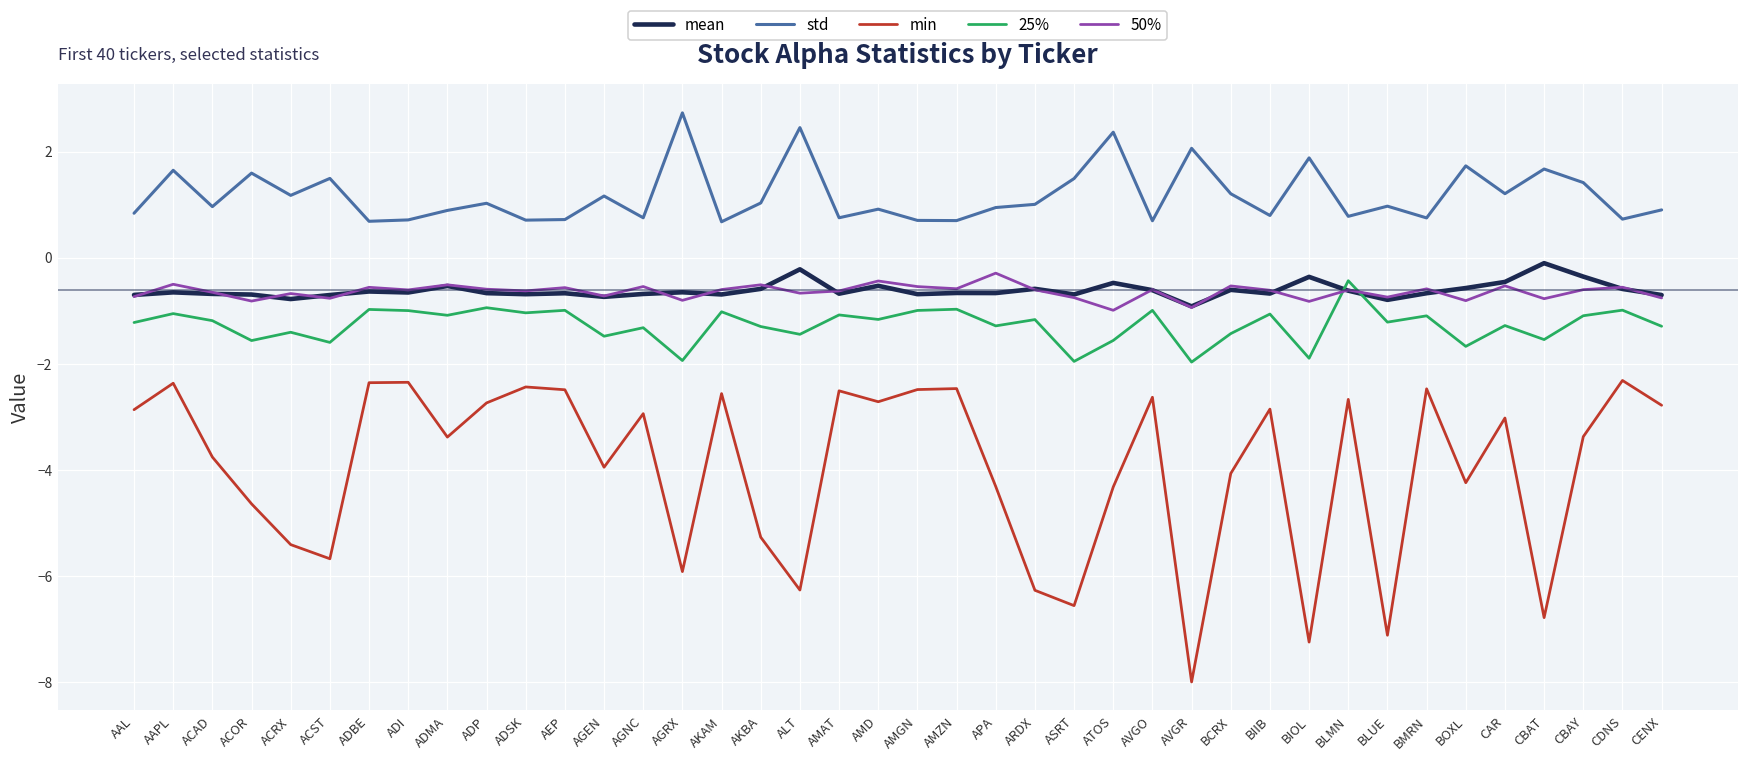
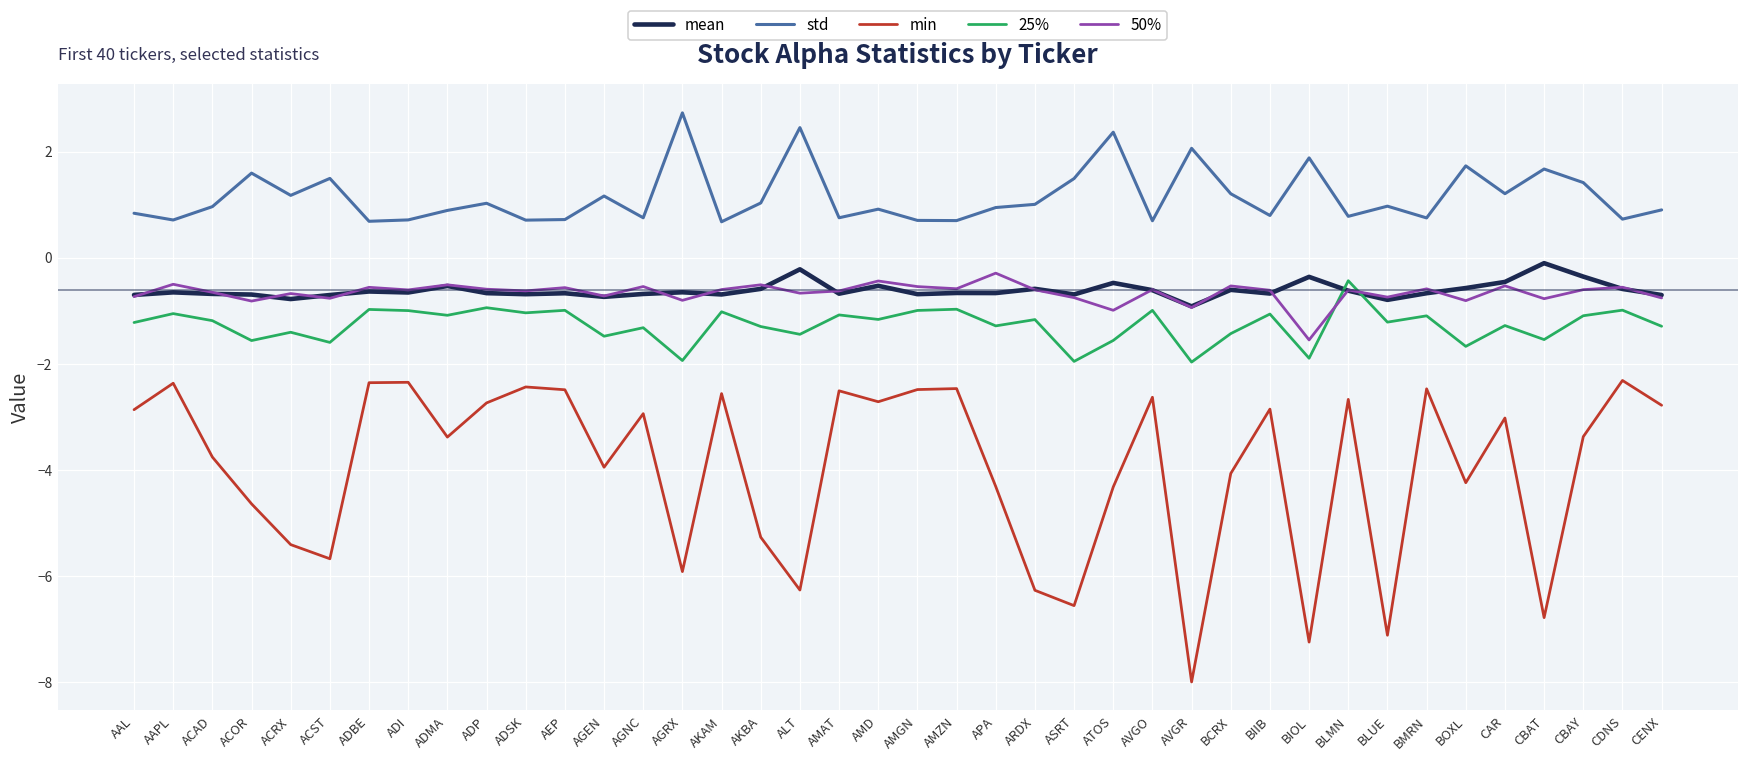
  {
    "mean": {
      "AAPL": -0.7,
      "ACOR": -0.7,
      "ACRX": -0.8,
      "ACST": -0.7,
      "ADBE": -0.6,
      "ADP": -0.7,
      "ADSK": -0.7,
      "AEP": -0.7,
      "AGNC": -0.7,
      "AGRX": -0.7,
      "AKAM": -0.7,
      "AKBA": -0.6,
      "ALT": -0.2,
      "AMD": -0.5,
      "AMGN": -0.7,
      "AMZN": -0.7,
      "APA": -0.7,
      "ASRT": -0.7,
      "ATOS": -0.5,
      "BCRX": -0.6,
      "BIIB": -0.7,
      "BIOL": -0.4,
      "BMRN": -0.7,
      "BOXL": -0.6,
      "CAR": -0.5,
      "CBAT": -0.1,
      "CBAY": -0.4,
      "CENX": -0.7
    },
    "std": {
      "AAL": 0.8,
-     "AAPL": 1.6,
+     "AAPL": 0.7,
      "ACAD": 1.0,
      "ACOR": 1.6,
      "ACRX": 1.2,
      "ACST": 1.5,
      "ADBE": 0.7,
      "ADI": 0.7,
      "ADMA": 0.9,
      "ADP": 1.0,
      "ADSK": 0.7,
      "AEP": 0.7,
      "AGEN": 1.2,
      "AGNC": 0.8,
      "AGRX": 2.7,
      "AKAM": 0.7,
      "AKBA": 1.0,
      "ALT": 2.5,
      "AMAT": 0.8,
      "AMD": 0.9,
      "AMGN": 0.7,
      "AMZN": 0.7,
      "APA": 0.9,
      "ARDX": 1.0,
      "ASRT": 1.5,
      "ATOS": 2.4,
      "AVGO": 0.7,
      "AVGR": 2.1,
      "BCRX": 1.2,
      "BIIB": 0.8,
      "BIOL": 1.9,
      "BLMN": 0.8,
      "BLUE": 1.0,
      "BMRN": 0.7,
      "BOXL": 1.7,
      "CAR": 1.2,
      "CBAT": 1.7,
      "CBAY": 1.4,
      "CDNS": 0.7,
      "CENX": 0.9
    },
    "min": {
      "AAL": -2.9,
      "AAPL": -2.4,
      "ACAD": -3.8,
      "ACOR": -4.6,
      "ACRX": -5.4,
      "ACST": -5.7,
      "ADBE": -2.4,
      "ADI": -2.3,
      "ADMA": -3.4,
      "ADP": -2.7,
      "ADSK": -2.4,
      "AEP": -2.5,
      "AGEN": -3.9,
      "AGNC": -2.9,
      "AGRX": -5.9,
      "AKAM": -2.6,
      "AKBA": -5.3,
      "ALT": -6.3,
      "AMAT": -2.5,
      "AMD": -2.7,
      "AMGN": -2.5,
      "AMZN": -2.5,
      "APA": -4.3,
      "ARDX": -6.3,
      "ASRT": -6.6,
      "ATOS": -4.3,
      "AVGO": -2.6,
      "AVGR": -8.0,
      "BCRX": -4.1,
      "BIIB": -2.9,
      "BIOL": -7.2,
      "BLMN": -2.7,
      "BLUE": -7.1,
      "BMRN": -2.5,
      "BOXL": -4.2,
      "CAR": -3.0,
      "CBAT": -6.8,
      "CBAY": -3.4,
      "CDNS": -2.3,
      "CENX": -2.8
    },
    "25%": {
      "AAL": -1.2,
      "AAPL": -1.1,
      "ACAD": -1.2,
      "ACOR": -1.6,
      "ACRX": -1.4,
      "ACST": -1.6,
      "ADBE": -1.0,
      "ADI": -1.0,
      "ADMA": -1.1,
      "ADP": -0.9,
      "ADSK": -1.0,
      "AEP": -1.0,
      "AGEN": -1.5,
      "AGNC": -1.3,
      "AGRX": -1.9,
      "AKAM": -1.0,
      "AKBA": -1.3,
      "ALT": -1.4,
      "AMAT": -1.1,
      "AMD": -1.2,
      "AMGN": -1.0,
      "AMZN": -1.0,
      "APA": -1.3,
      "ARDX": -1.2,
      "ASRT": -2.0,
      "ATOS": -1.6,
      "AVGO": -1.0,
      "AVGR": -2.0,
      "BCRX": -1.4,
      "BIIB": -1.1,
      "BIOL": -1.9,
      "BLMN": -0.4,
      "BLUE": -1.2,
      "BMRN": -1.1,
      "BOXL": -1.7,
      "CAR": -1.3,
      "CBAT": -1.5,
      "CBAY": -1.1,
      "CDNS": -1.0,
      "CENX": -1.3
    },
    "50%": {
      "AAPL": -0.5,
      "ACOR": -0.8,
      "ACRX": -0.7,
      "ACST": -0.8,
      "ADBE": -0.6,
      "ADP": -0.6,
      "ADSK": -0.6,
      "AEP": -0.6,
      "AGNC": -0.5,
      "AGRX": -0.8,
      "AKAM": -0.6,
      "AKBA": -0.5,
      "ALT": -0.7,
      "AMD": -0.4,
      "AMGN": -0.5,
      "AMZN": -0.6,
      "APA": -0.3,
      "ASRT": -0.8,
      "ATOS": -1.0,
      "BCRX": -0.5,
      "BIIB": -0.6,
-     "BIOL": -0.8,
+     "BIOL": -1.5,
      "BMRN": -0.6,
      "BOXL": -0.8,
      "CAR": -0.5,
      "CBAT": -0.8,
      "CBAY": -0.6,
      "CENX": -0.8
    }
  }
